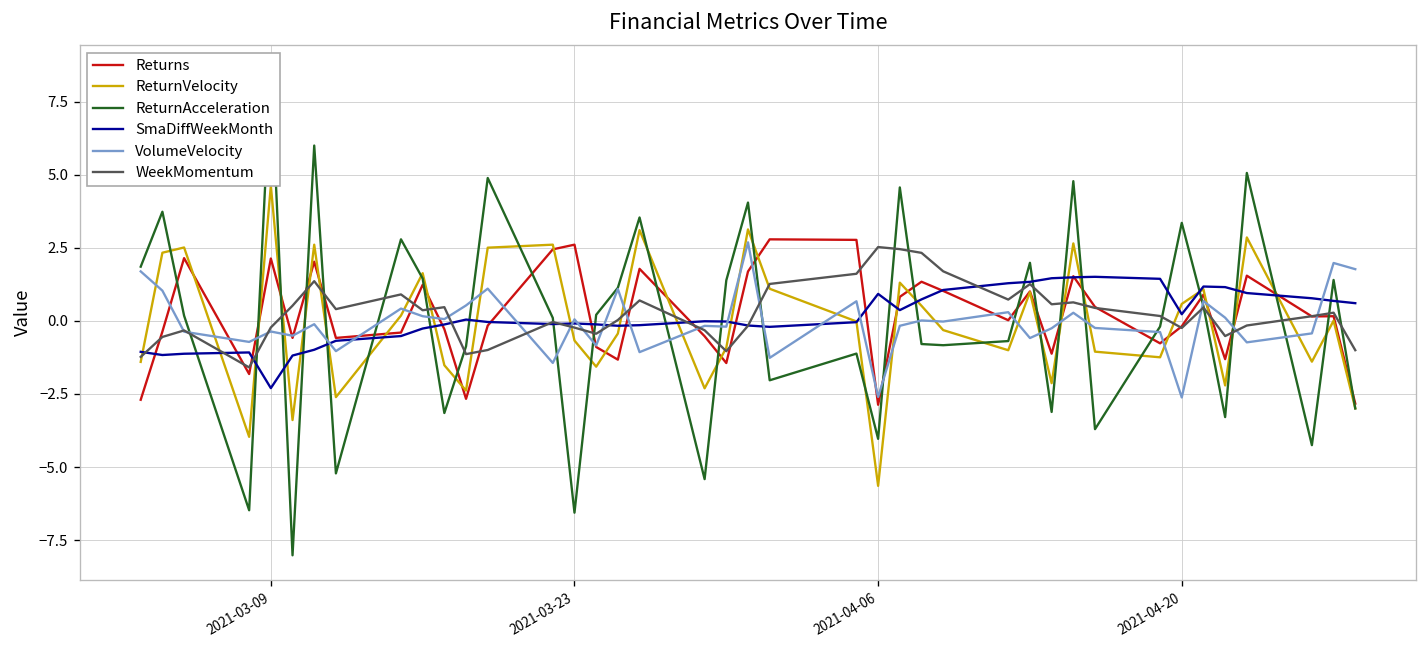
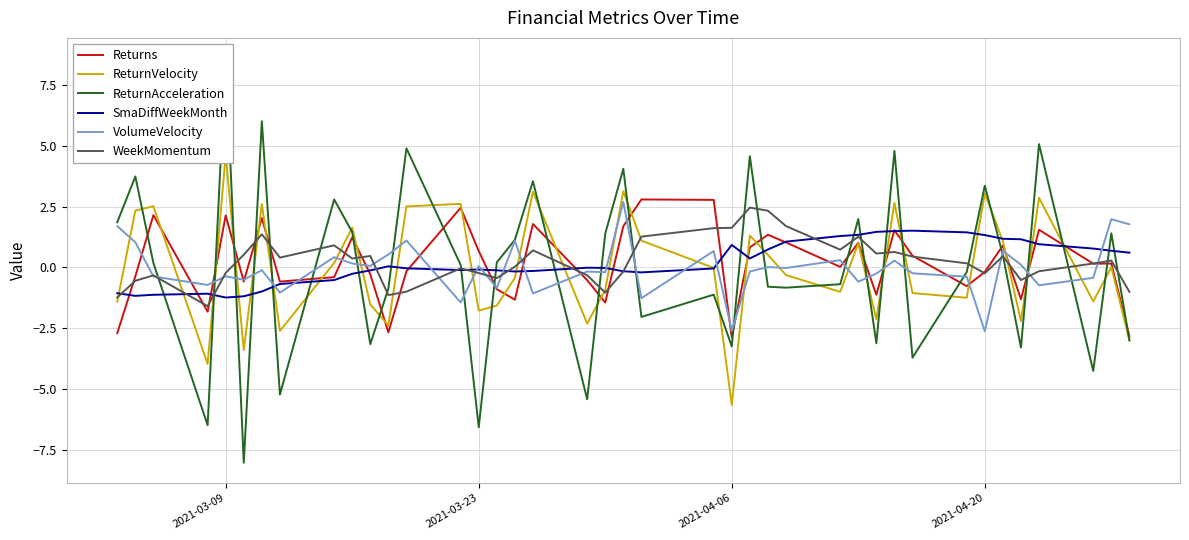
  {
    "Returns": {
      "2021-03-09": 2.1,
-     "2021-03-23": 2.6,
+     "2021-03-23": 0.7,
      "2021-04-06": -2.9
    },
    "ReturnVelocity": {
-     "2021-03-23": -0.7,
+     "2021-03-23": -1.8,
      "2021-04-06": -5.6,
-     "2021-04-20": 0.6
+     "2021-04-20": 3.0
    },
    "ReturnAcceleration": {
      "2021-03-23": -6.6,
-     "2021-04-06": -4.0,
+     "2021-04-06": -3.2,
      "2021-04-20": 3.4
    },
    "SmaDiffWeekMonth": {
-     "2021-03-09": -2.3,
+     "2021-03-09": -1.2,
      "2021-03-23": -0.1,
      "2021-04-06": 0.9,
-     "2021-04-20": 0.2
+     "2021-04-20": 1.3
    },
    "VolumeVelocity": {
      "2021-03-09": -0.4,
      "2021-03-23": 0.1,
      "2021-04-06": -2.6,
      "2021-04-20": -2.6
    },
    "WeekMomentum": {
      "2021-03-09": -0.2,
      "2021-03-23": -0.2,
-     "2021-04-06": 2.5
+     "2021-04-06": 1.6
    }
  }
